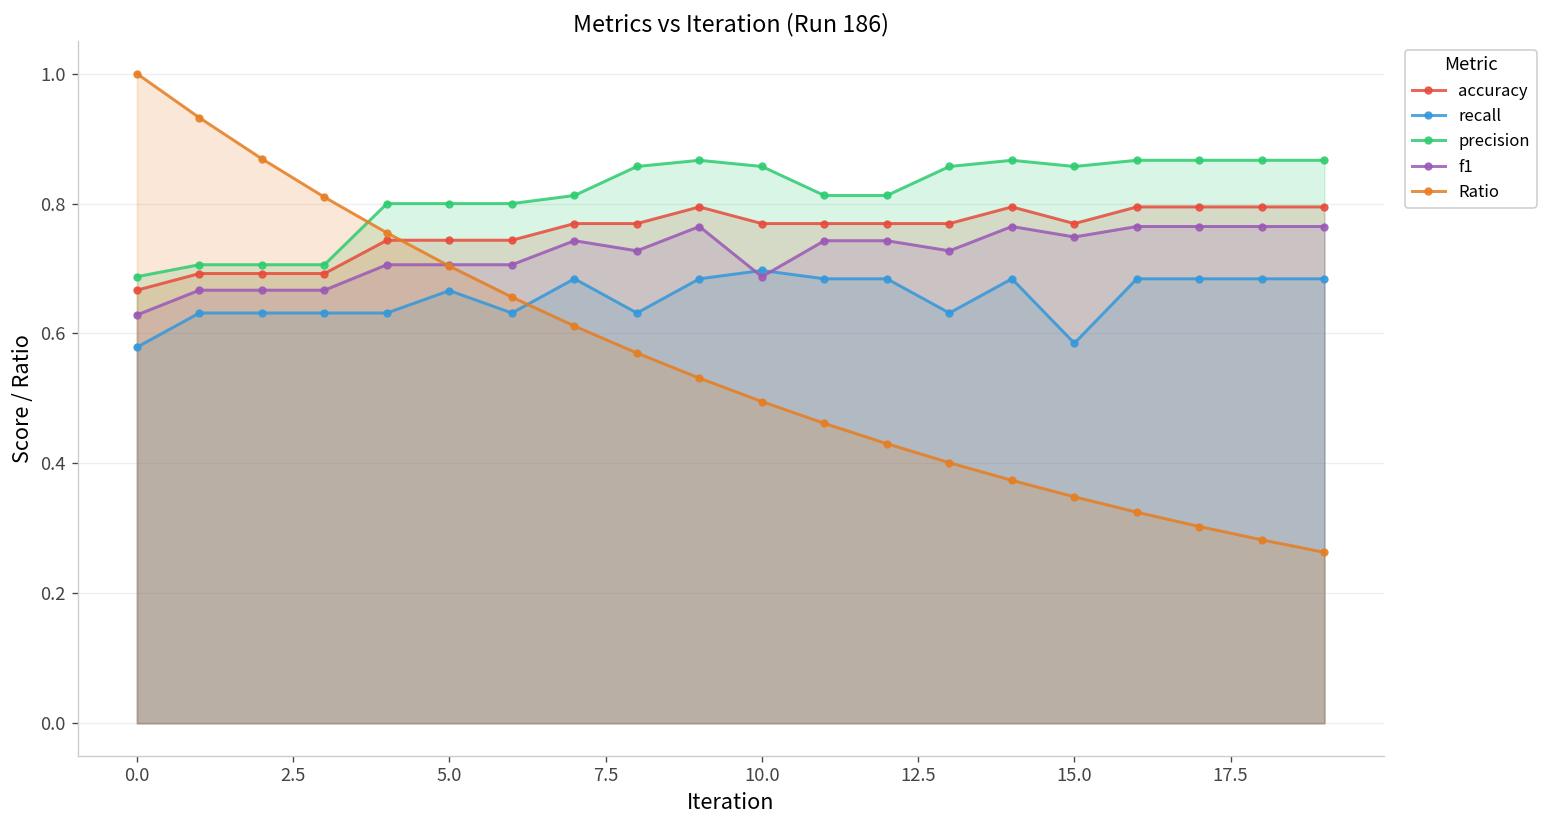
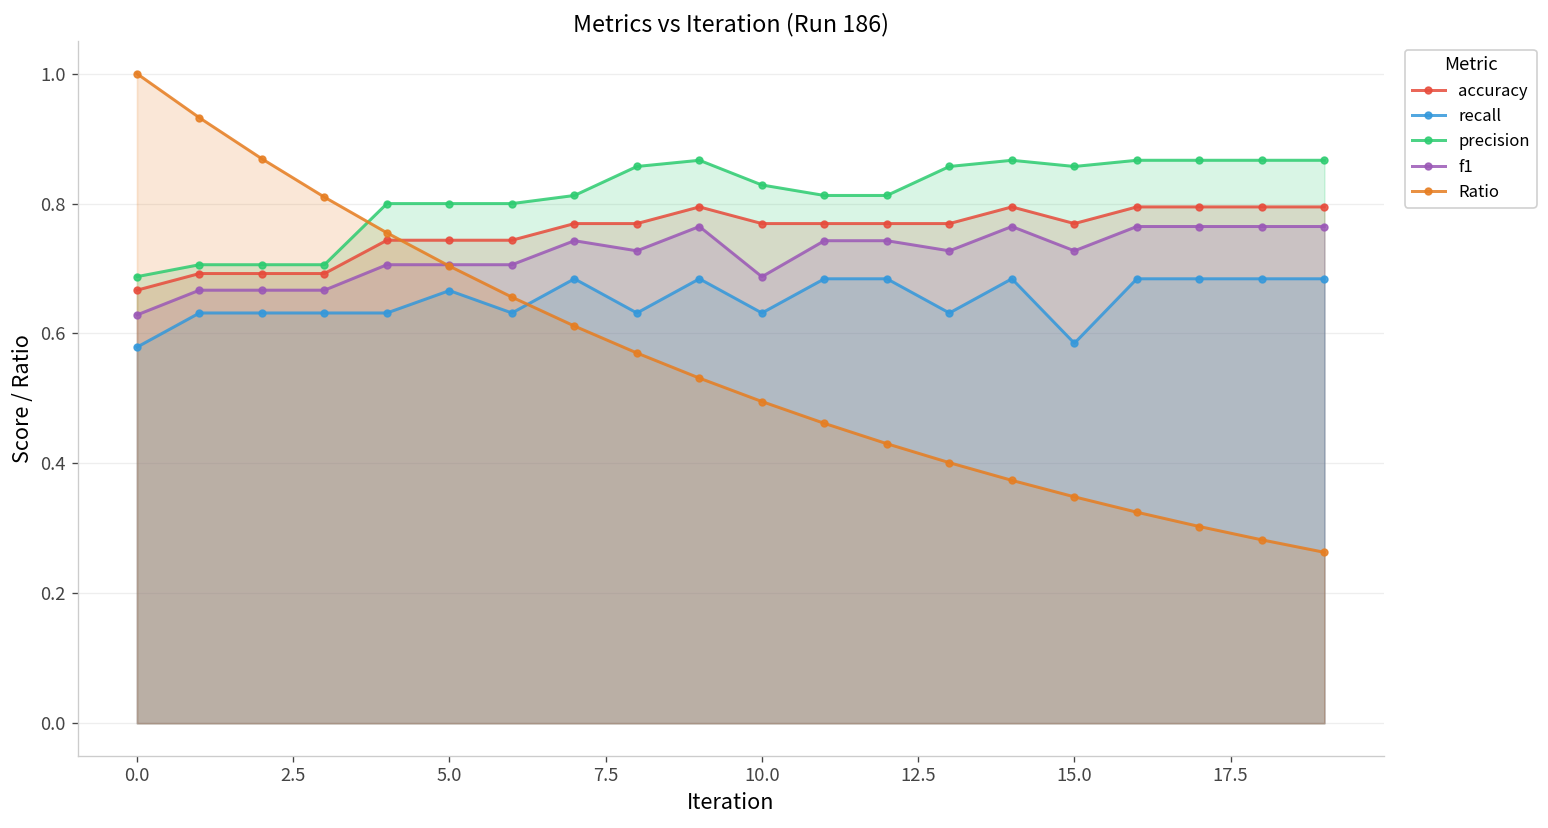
  {
    "recall": {
      "0.0": 0.58,
      "5.0": 0.67,
-     "10.0": 0.70,
+     "10.0": 0.63,
      "15.0": 0.58
    },
    "precision": {
      "0.0": 0.69,
      "5.0": 0.80,
-     "10.0": 0.86,
+     "10.0": 0.83,
      "15.0": 0.86
    },
    "f1": {
      "0.0": 0.63,
      "10.0": 0.69,
-     "15.0": 0.75
+     "15.0": 0.73
    }
  }
